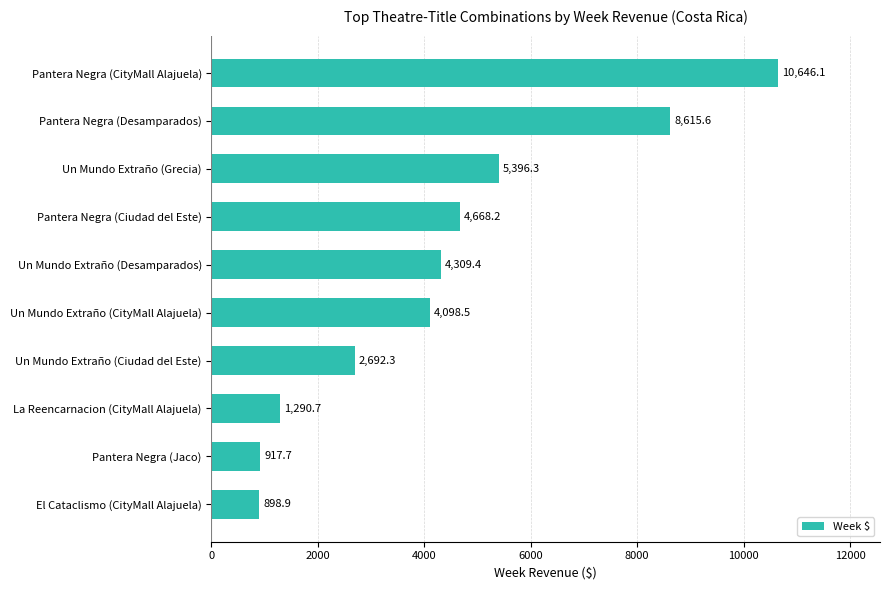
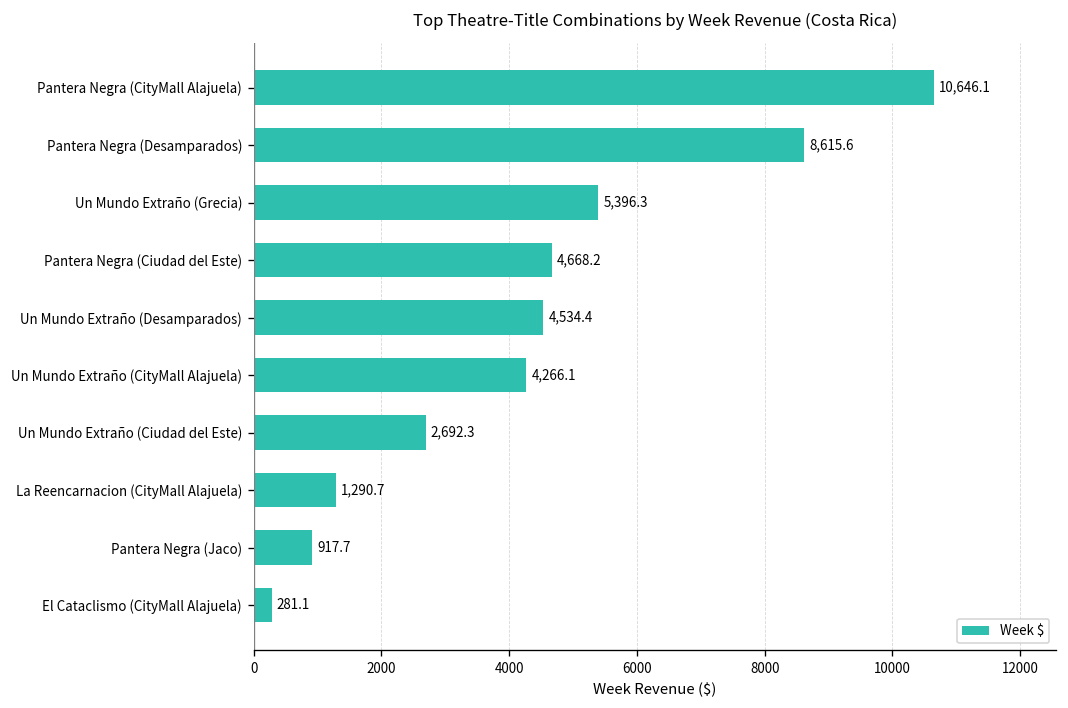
  {
    "Pantera Negra (CityMall Alajuela)": "10,646.1",
    "Pantera Negra (Desamparados)": "8,615.6",
    "Un Mundo Extraño (Grecia)": "5,396.3",
    "Pantera Negra (Ciudad del Este)": "4,668.2",
-   "Un Mundo Extraño (Desamparados)": "4,309.4",
-   "Un Mundo Extraño (CityMall Alajuela)": "4,098.5",
+   "Un Mundo Extraño (Desamparados)": "4,534.4",
+   "Un Mundo Extraño (CityMall Alajuela)": "4,266.1",
    "Un Mundo Extraño (Ciudad del Este)": "2,692.3",
    "La Reencarnacion (CityMall Alajuela)": "1,290.7",
    "Pantera Negra (Jaco)": "917.7",
-   "El Cataclismo (CityMall Alajuela)": "898.9"
+   "El Cataclismo (CityMall Alajuela)": "281.1"
  }
